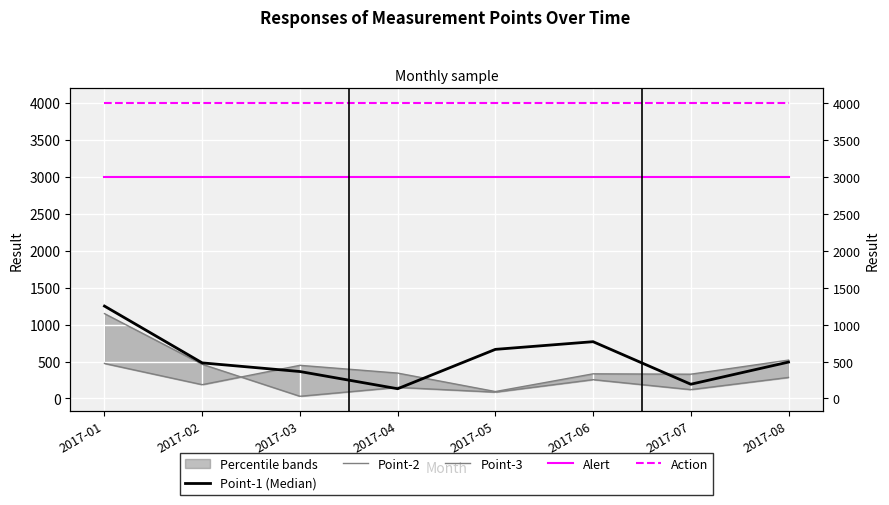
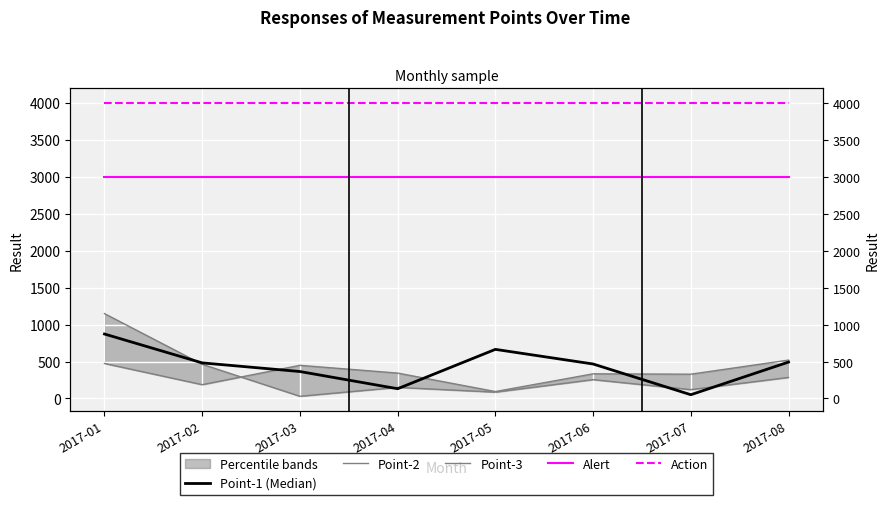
  {
    "Point-1 (Median)": {
-     "2017-01": 1300,
+     "2017-01": 900,
      "2017-03": 400,
      "2017-05": 700,
-     "2017-06": 800,
-     "2017-07": 200
+     "2017-06": 500,
+     "2017-07": 100
    }
  }
